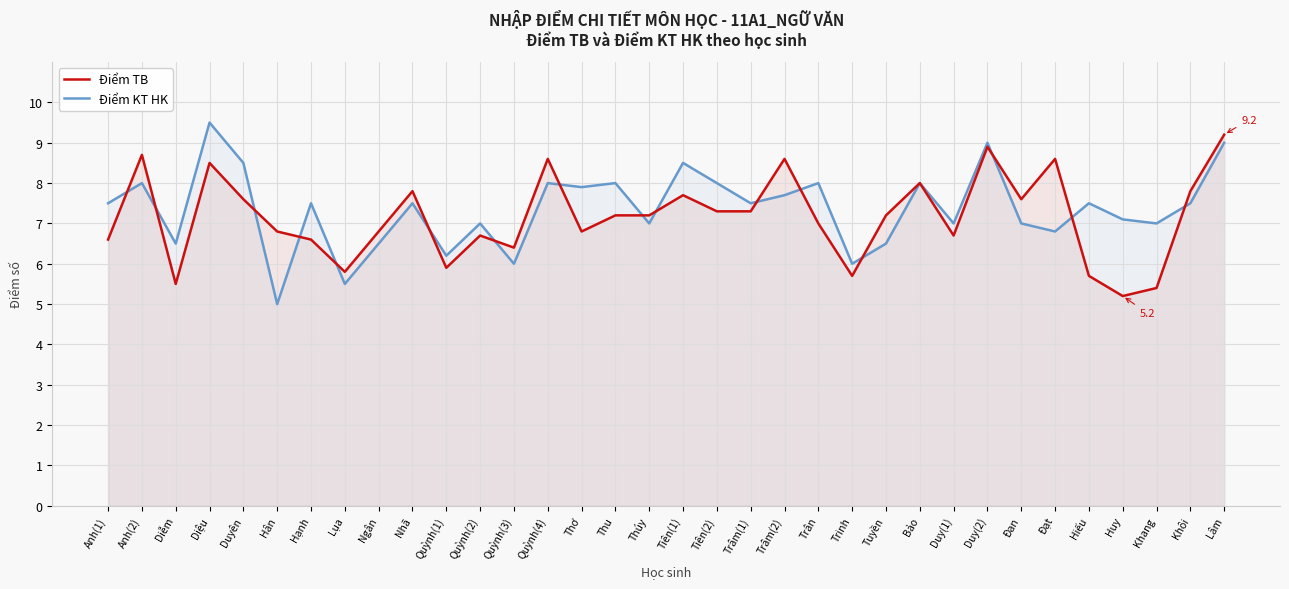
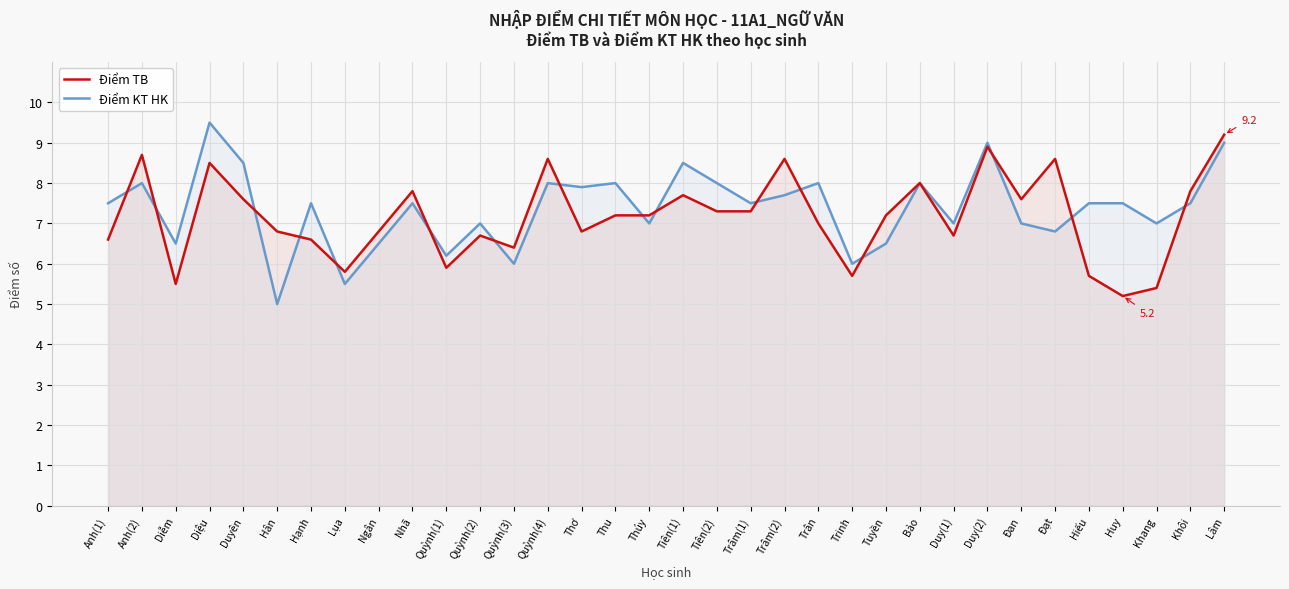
  {
    "Điểm TB": {
      "Huy": 5.2,
      "Lâm": 9.2
    },
    "Điểm KT HK": {
      "Anh(1)": 7.5,
      "Anh(2)": 8.0,
      "Diễm": 6.5,
      "Diệu": 9.5,
      "Duyên": 8.5,
      "Hân": 5.0,
      "Hạnh": 7.5,
      "Lụa": 5.5,
      "Ngân": 6.5,
      "Nhã": 7.5,
      "Quỳnh(1)": 6.2,
      "Quỳnh(2)": 7.0,
      "Quỳnh(3)": 6.0,
      "Quỳnh(4)": 8.0,
      "Thơ": 7.9,
      "Thu": 8.0,
      "Thúy": 7.0,
      "Tiên(1)": 8.5,
      "Tiên(2)": 8.0,
      "Trâm(1)": 7.5,
      "Trâm(2)": 7.7,
      "Trân": 8.0,
      "Trinh": 6.0,
      "Tuyền": 6.5,
      "Duy(1)": 7.0,
      "Duy(2)": 9.0,
      "Đan": 7.0,
      "Đạt": 6.8,
      "Hiếu": 7.5,
-     "Huy": 7.1,
+     "Huy": 7.5,
      "Khang": 7.0,
      "Khôi": 7.5,
      "Lâm": 9.0
    }
  }
